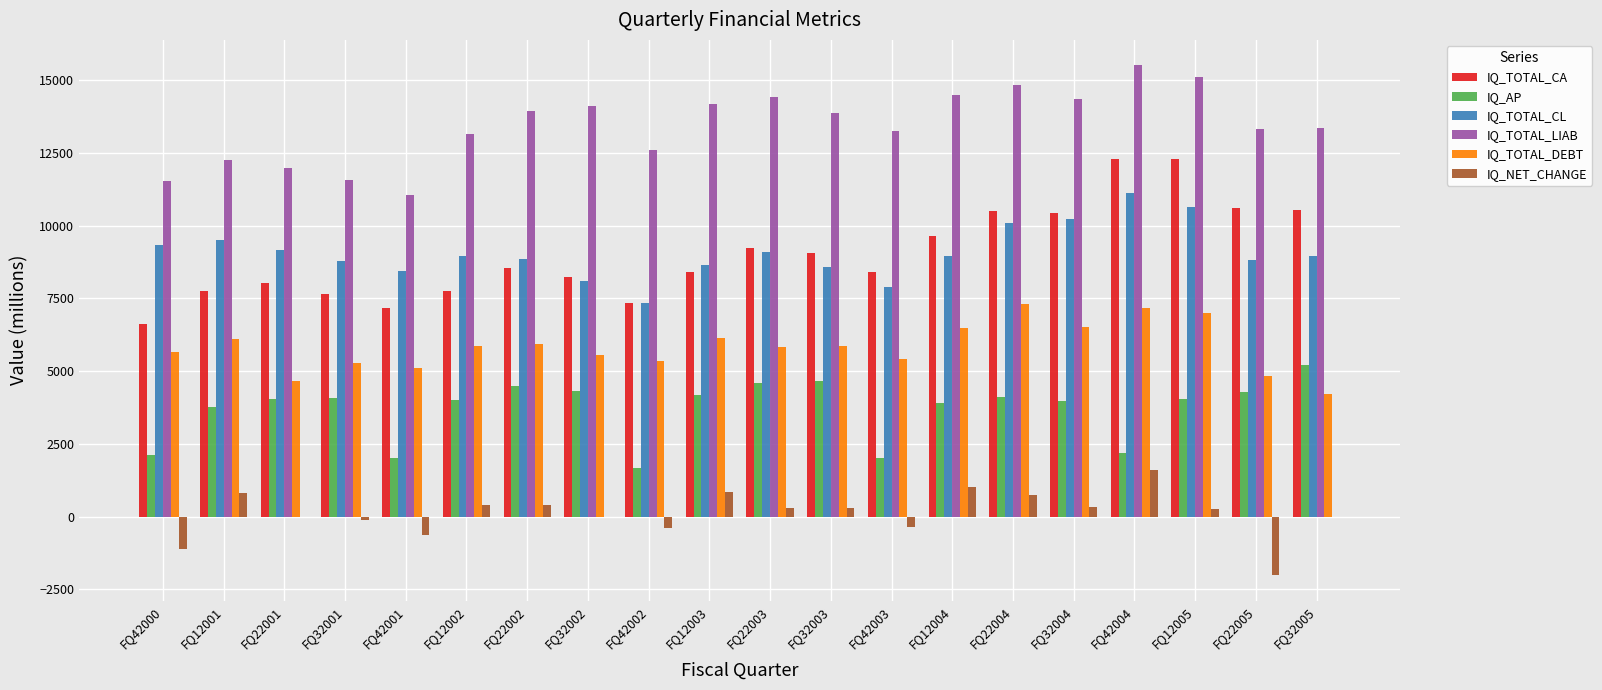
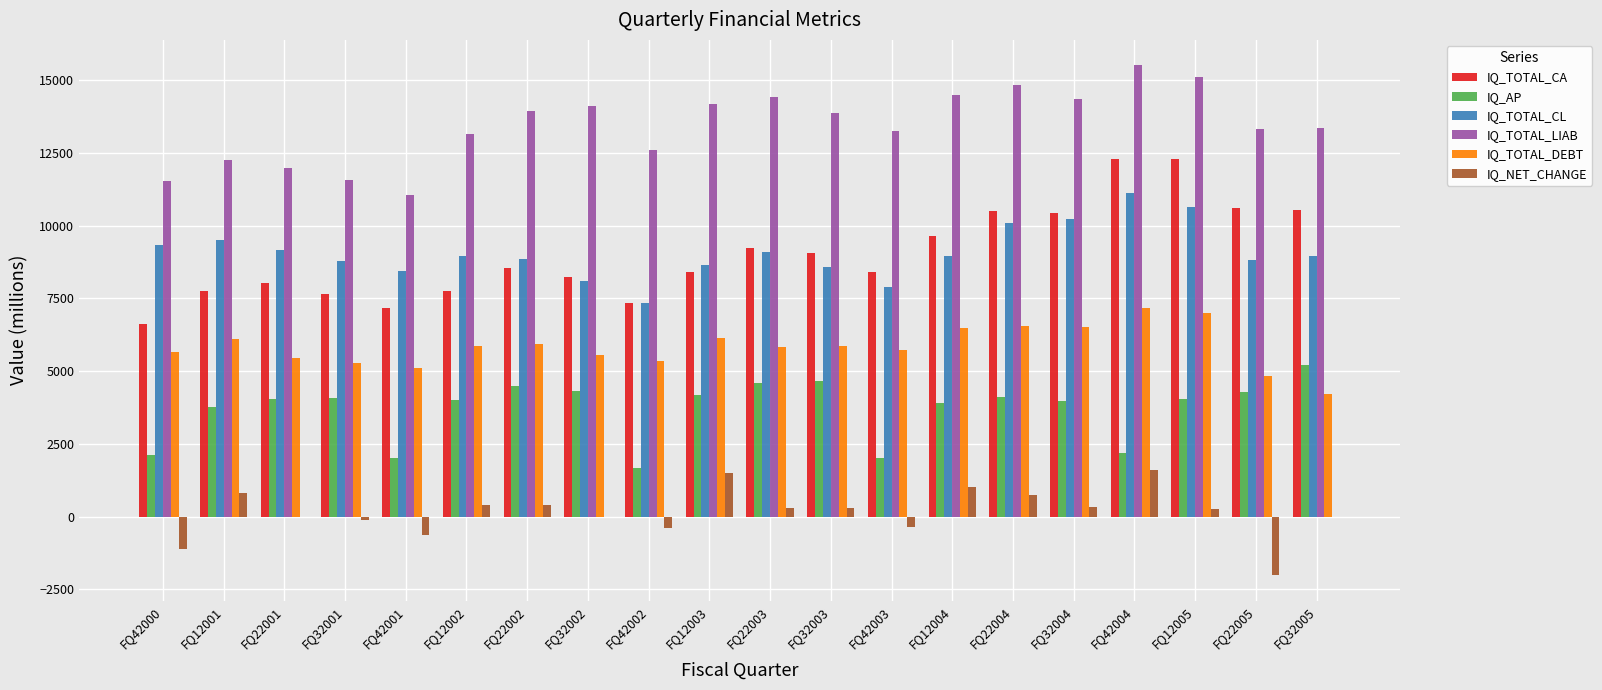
  {
    "IQ_TOTAL_CA": {
      "FQ42000": 6600,
      "FQ12001": 7800,
      "FQ22001": 8000,
      "FQ32001": 7700,
      "FQ42001": 7200,
      "FQ12002": 7700,
      "FQ22002": 8600,
      "FQ32002": 8200,
      "FQ42002": 7400,
      "FQ12003": 8400,
      "FQ22003": 9200,
      "FQ32003": 9000,
      "FQ42003": 8400,
      "FQ12004": 9600,
      "FQ22004": 10500,
      "FQ32004": 10400,
      "FQ42004": 12300,
      "FQ12005": 12300,
      "FQ22005": 10600,
      "FQ32005": 10500
    },
    "IQ_AP": {
      "FQ42000": 2100,
      "FQ12001": 3800,
      "FQ22001": 4100,
      "FQ32001": 4100,
      "FQ42001": 2000,
      "FQ12002": 4000,
      "FQ22002": 4500,
      "FQ32002": 4300,
      "FQ42002": 1700,
      "FQ12003": 4200,
      "FQ22003": 4600,
      "FQ32003": 4700,
      "FQ42003": 2000,
      "FQ12004": 3900,
      "FQ22004": 4100,
      "FQ32004": 4000,
      "FQ42004": 2200,
      "FQ12005": 4000,
      "FQ22005": 4300,
      "FQ32005": 5200
    },
    "IQ_TOTAL_CL": {
      "FQ42000": 9300,
      "FQ12001": 9500,
      "FQ22001": 9200,
      "FQ32001": 8800,
      "FQ42001": 8400,
      "FQ12002": 8900,
      "FQ22002": 8900,
      "FQ32002": 8100,
      "FQ42002": 7300,
      "FQ12003": 8700,
      "FQ22003": 9100,
      "FQ32003": 8600,
      "FQ42003": 7900,
      "FQ12004": 9000,
      "FQ22004": 10100,
      "FQ32004": 10200,
      "FQ42004": 11100,
      "FQ12005": 10600,
      "FQ22005": 8800,
      "FQ32005": 9000
    },
    "IQ_TOTAL_LIAB": {
      "FQ42000": 11500,
      "FQ12001": 12200,
      "FQ22001": 12000,
      "FQ32001": 11600,
      "FQ42001": 11100,
      "FQ12002": 13200,
      "FQ22002": 13900,
      "FQ32002": 14100,
      "FQ42002": 12600,
      "FQ12003": 14200,
      "FQ22003": 14400,
      "FQ32003": 13900,
      "FQ42003": 13300,
      "FQ12004": 14500,
      "FQ22004": 14800,
      "FQ32004": 14300,
      "FQ42004": 15500,
      "FQ12005": 15100,
      "FQ22005": 13300,
      "FQ32005": 13400
    },
    "IQ_TOTAL_DEBT": {
      "FQ42000": 5700,
      "FQ12001": 6100,
-     "FQ22001": 4700,
+     "FQ22001": 5400,
      "FQ32001": 5300,
      "FQ42001": 5100,
      "FQ12002": 5900,
      "FQ22002": 5900,
      "FQ32002": 5600,
      "FQ42002": 5400,
      "FQ12003": 6100,
      "FQ22003": 5800,
      "FQ32003": 5900,
-     "FQ42003": 5400,
+     "FQ42003": 5700,
      "FQ12004": 6500,
-     "FQ22004": 7300,
+     "FQ22004": 6600,
      "FQ32004": 6500,
      "FQ42004": 7200,
      "FQ12005": 7000,
      "FQ22005": 4800,
      "FQ32005": 4200
    },
    "IQ_NET_CHANGE": {
      "FQ42000": -1100,
      "FQ12001": 800,
      "FQ32001": -100,
      "FQ42001": -600,
      "FQ12002": 400,
      "FQ22002": 400,
      "FQ42002": -400,
-     "FQ12003": 900,
+     "FQ12003": 1500,
      "FQ22003": 300,
      "FQ32003": 300,
      "FQ42003": -400,
      "FQ12004": 1000,
      "FQ22004": 800,
      "FQ32004": 300,
      "FQ42004": 1600,
      "FQ12005": 300,
      "FQ22005": -2000
    }
  }
